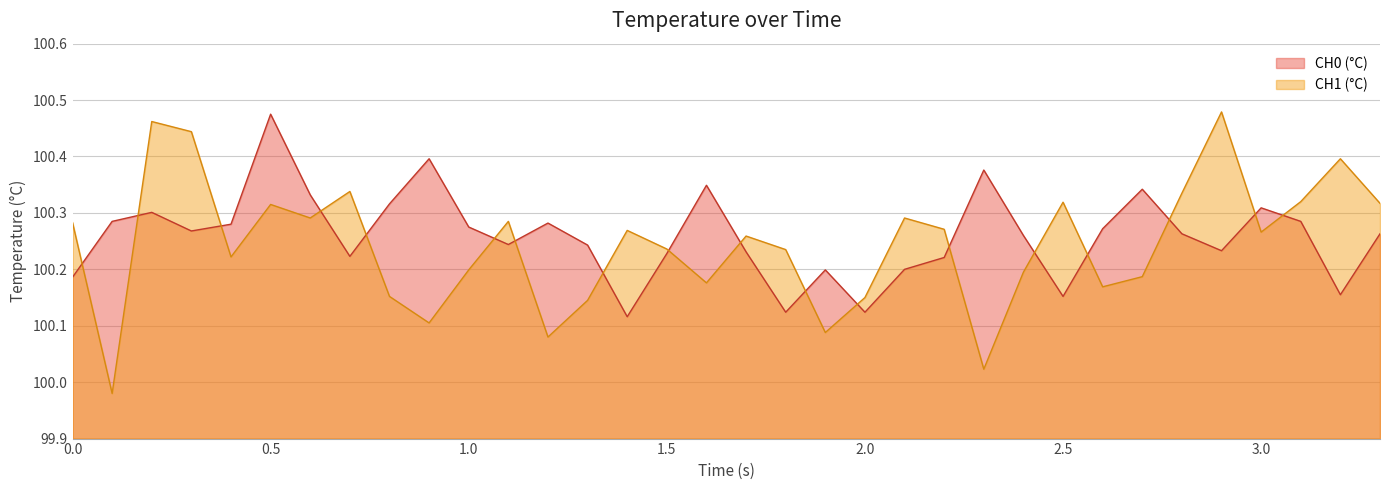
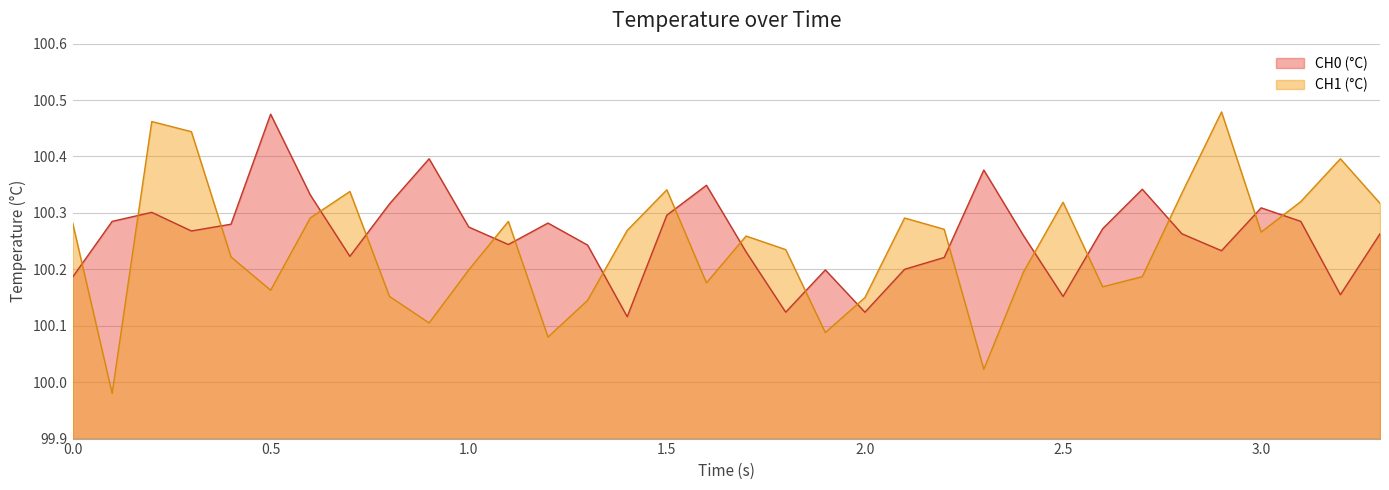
  {
    "CH0 (°C)": {
      "0.0": 100.19,
      "0.5": 100.48,
      "1.0": 100.28,
-     "1.5": 100.23,
+     "1.5": 100.30,
      "2.0": 100.12,
      "2.5": 100.15,
      "3.0": 100.31
    },
    "CH1 (°C)": {
      "0.0": 100.28,
-     "0.5": 100.32,
+     "0.5": 100.16,
      "1.0": 100.20,
-     "1.5": 100.24,
+     "1.5": 100.34,
      "2.0": 100.15,
      "2.5": 100.32,
      "3.0": 100.27
    }
  }
